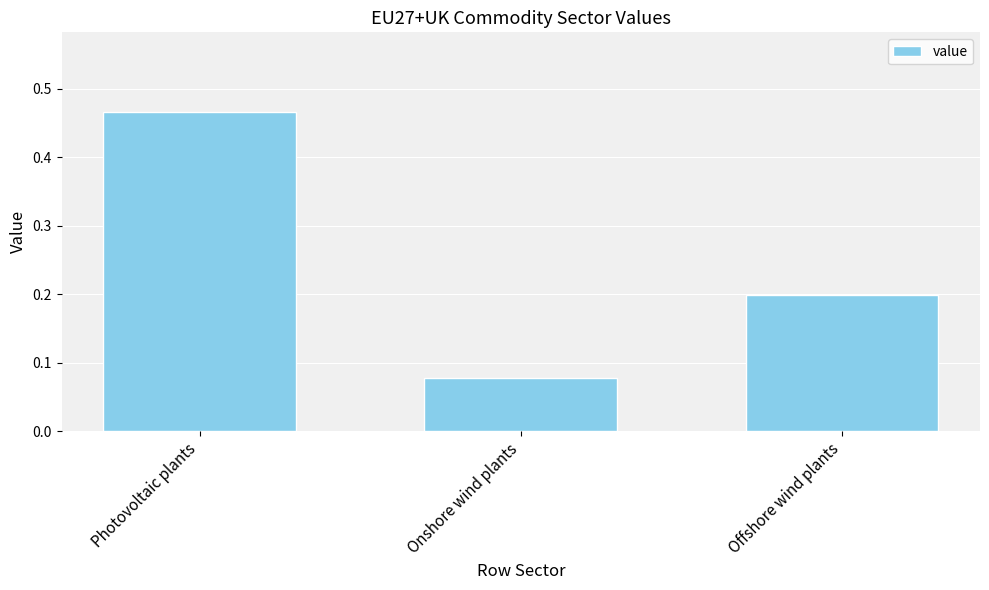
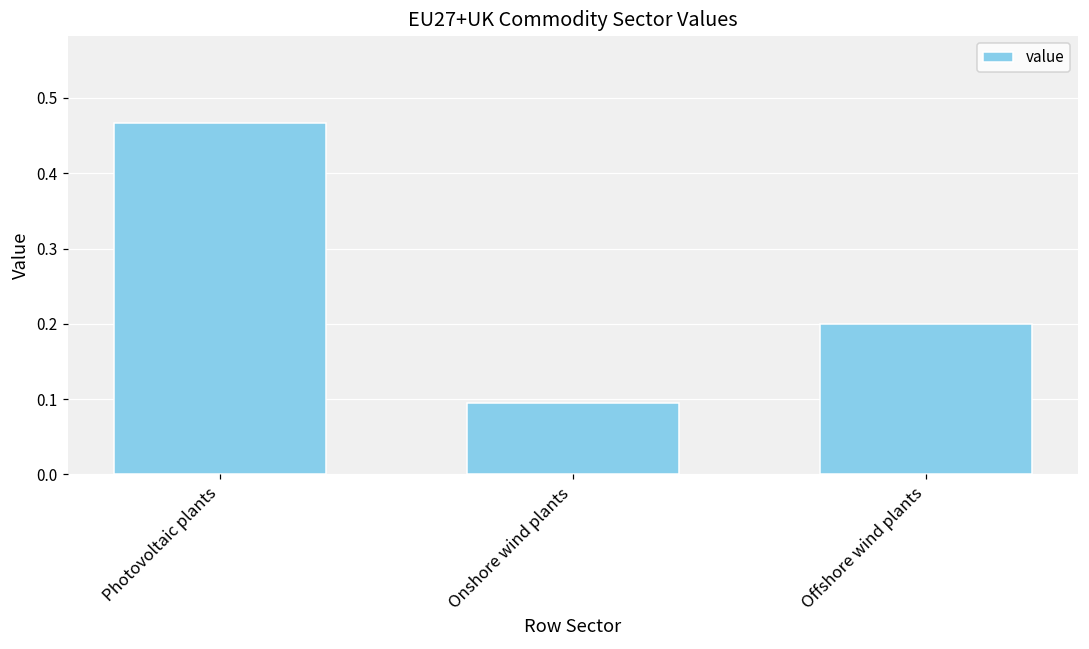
  {
    "Photovoltaic plants": 0.47,
-   "Onshore wind plants": 0.08,
+   "Onshore wind plants": 0.09,
    "Offshore wind plants": 0.20
  }
